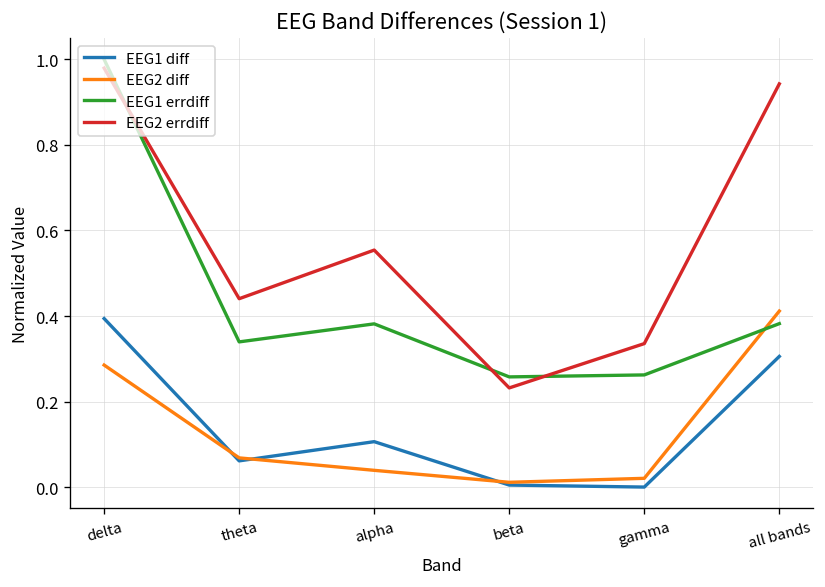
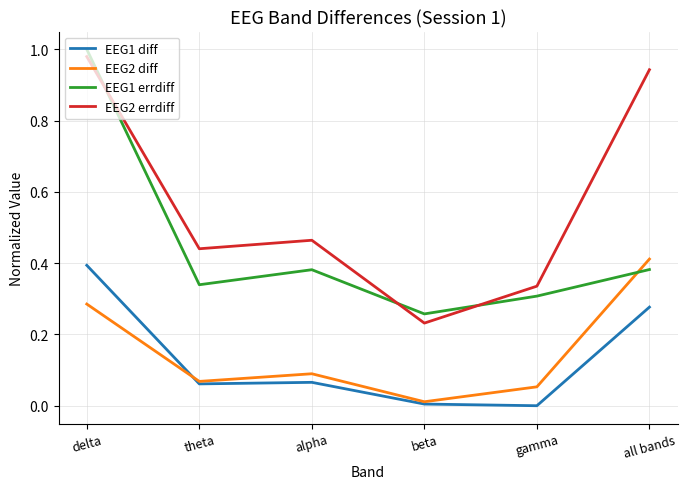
  {
    "EEG1 diff": {
      "delta": 0.39,
-     "alpha": 0.11,
+     "alpha": 0.07,
      "gamma": 0.00,
-     "all bands": 0.31
+     "all bands": 0.28
    },
    "EEG2 diff": {
      "delta": 0.29,
-     "alpha": 0.04,
-     "gamma": 0.02,
+     "alpha": 0.09,
+     "gamma": 0.05,
      "all bands": 0.41
    },
    "EEG1 errdiff": {
      "theta": 0.34,
      "alpha": 0.38,
      "beta": 0.26,
-     "gamma": 0.26,
+     "gamma": 0.31,
      "all bands": 0.38
    },
    "EEG2 errdiff": {
      "theta": 0.44,
-     "alpha": 0.55,
+     "alpha": 0.46,
      "beta": 0.23,
      "gamma": 0.34,
      "all bands": 0.94
    }
  }
